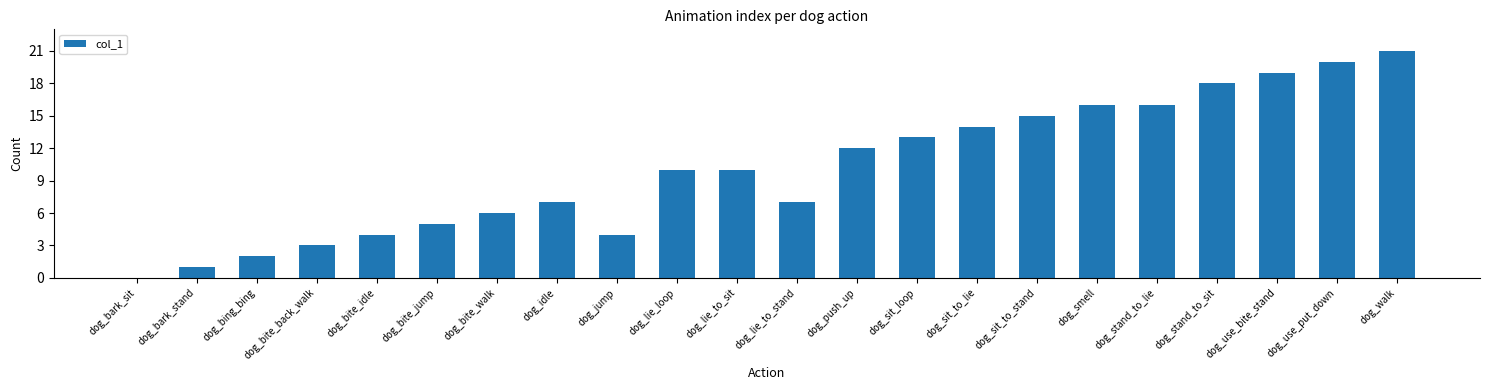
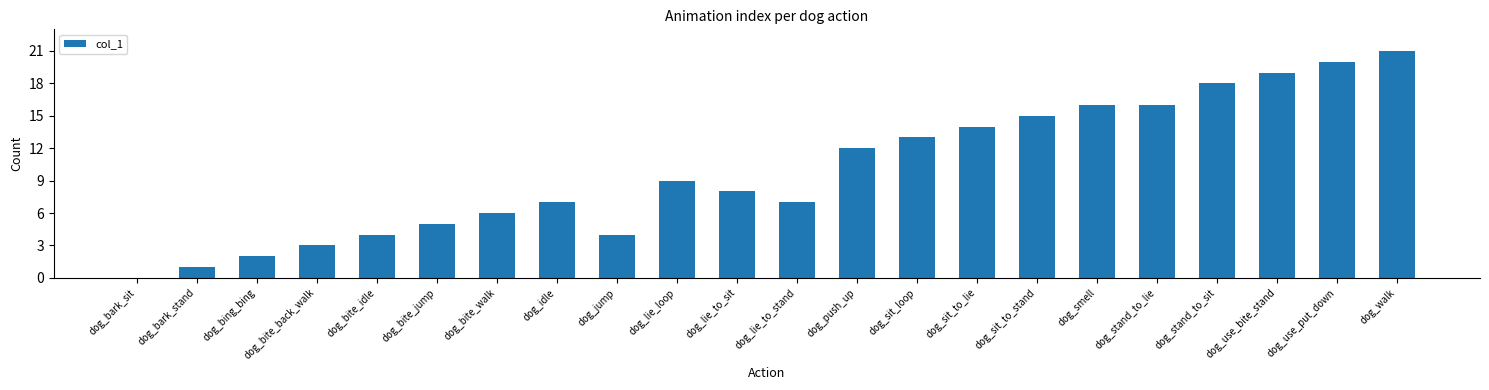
  {
    "dog_bark_sit": 0,
    "dog_bark_stand": 1,
    "dog_bing_bing": 2,
    "dog_bite_back_walk": 3,
    "dog_bite_idle": 4,
    "dog_bite_jump": 5,
    "dog_bite_walk": 6,
    "dog_idle": 7,
    "dog_jump": 4,
-   "dog_lie_loop": 10,
-   "dog_lie_to_sit": 10,
+   "dog_lie_loop": 9,
+   "dog_lie_to_sit": 8,
    "dog_lie_to_stand": 7,
    "dog_push_up": 12,
    "dog_sit_loop": 13,
    "dog_sit_to_lie": 14,
    "dog_sit_to_stand": 15,
    "dog_smell": 16,
    "dog_stand_to_lie": 16,
    "dog_stand_to_sit": 18,
    "dog_use_bite_stand": 19,
    "dog_use_put_down": 20,
    "dog_walk": 21
  }
